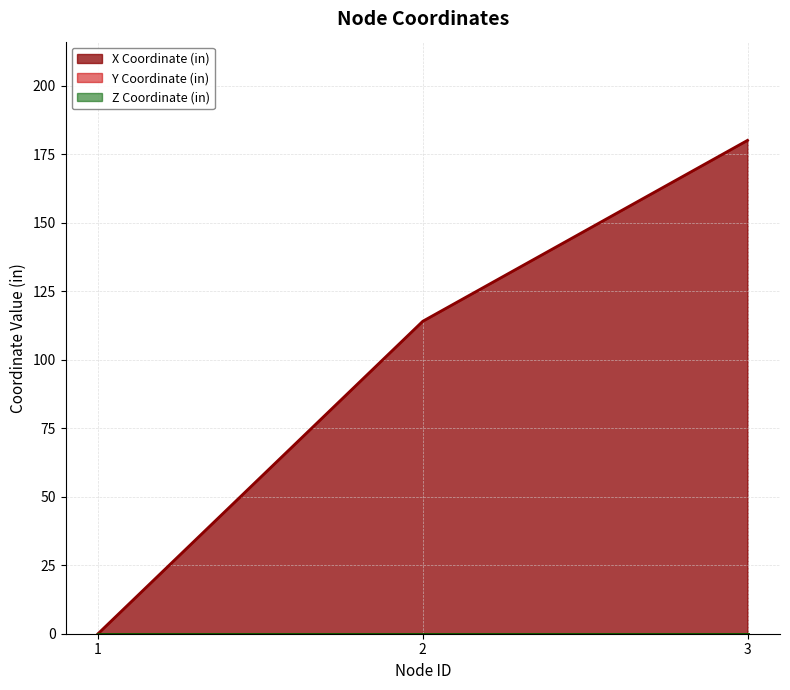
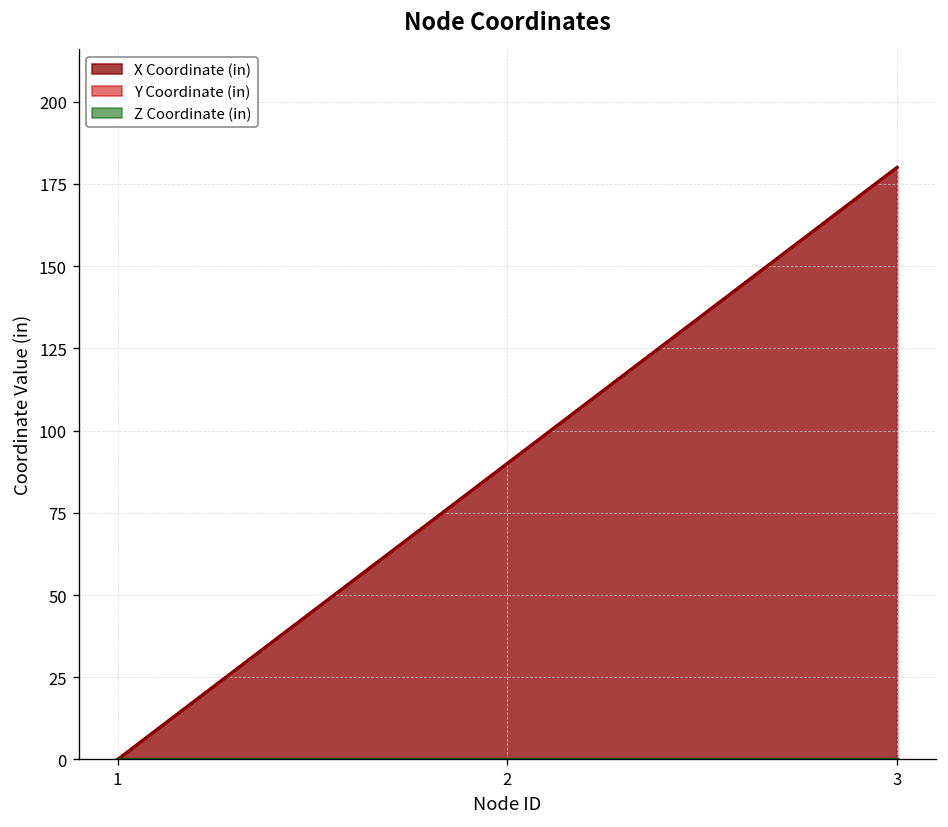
  {
    "X Coordinate (in)": {
-     "2": 114,
+     "2": 90,
      "3": 180
    },
    "Z Coordinate (in)": {
      "2": 0,
      "3": 0
    }
  }
